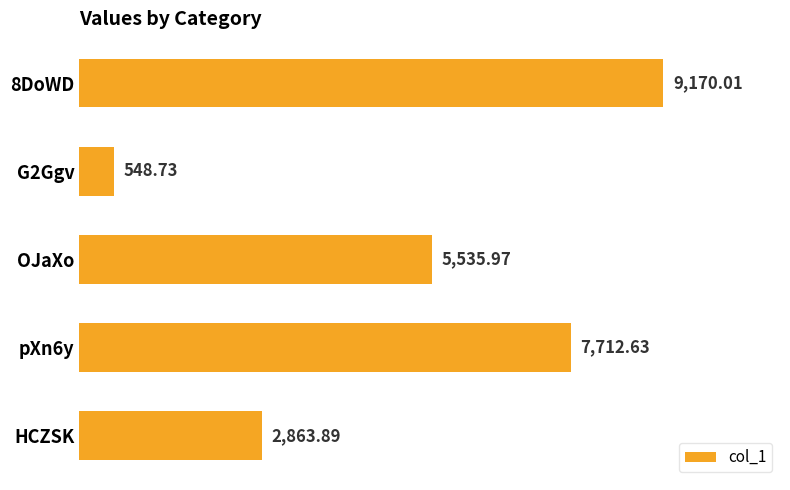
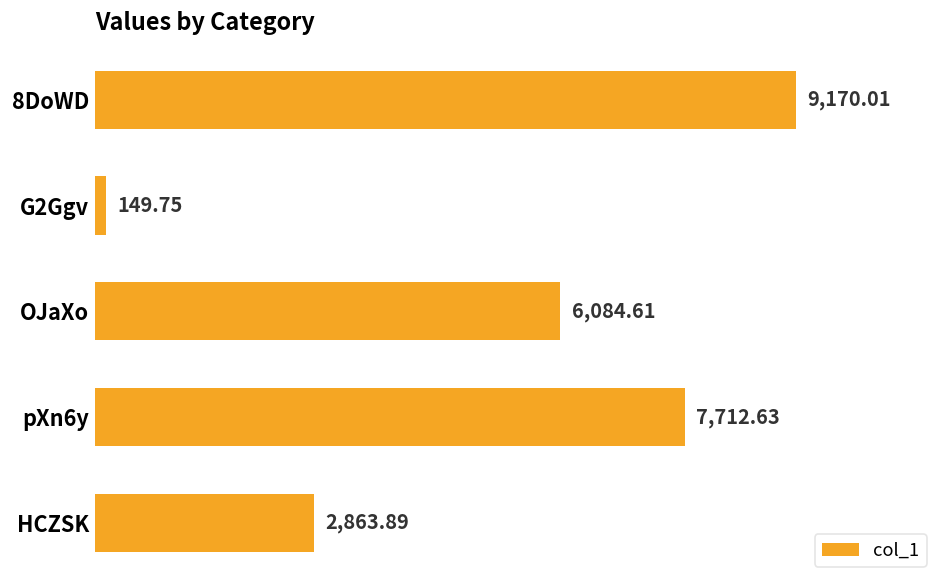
  {
    "8DoWD": "9,170.01",
-   "G2Ggv": "548.73",
-   "OJaXo": "5,535.97",
+   "G2Ggv": "149.75",
+   "OJaXo": "6,084.61",
    "pXn6y": "7,712.63",
    "HCZSK": "2,863.89"
  }
